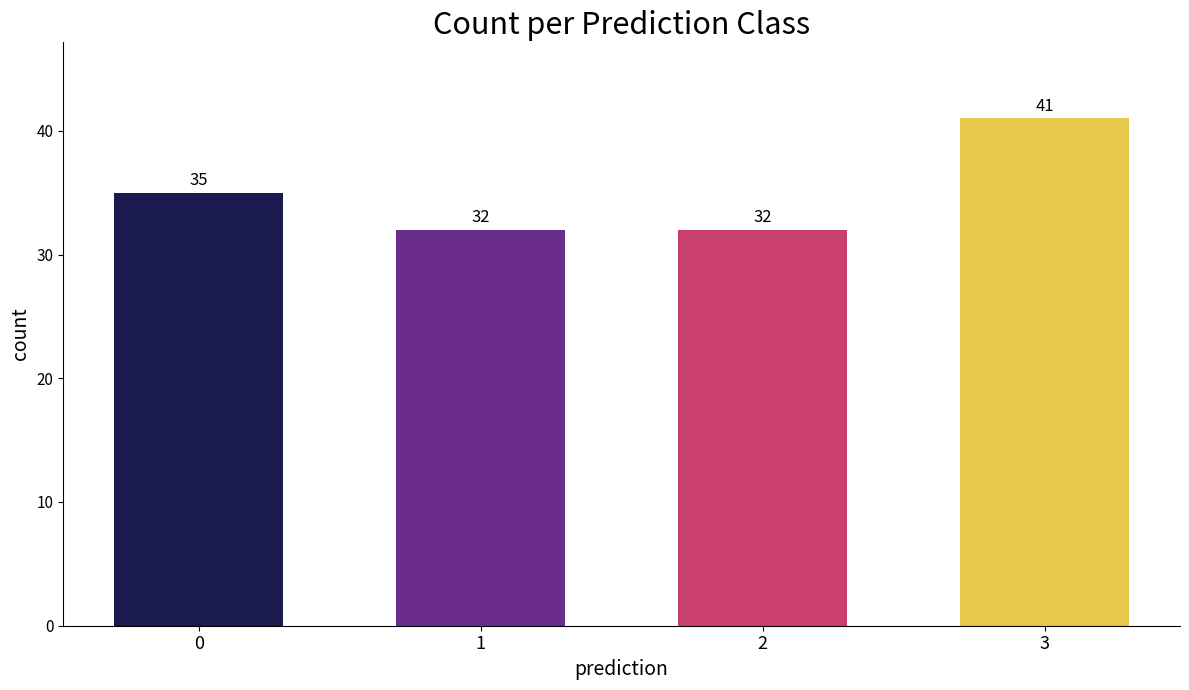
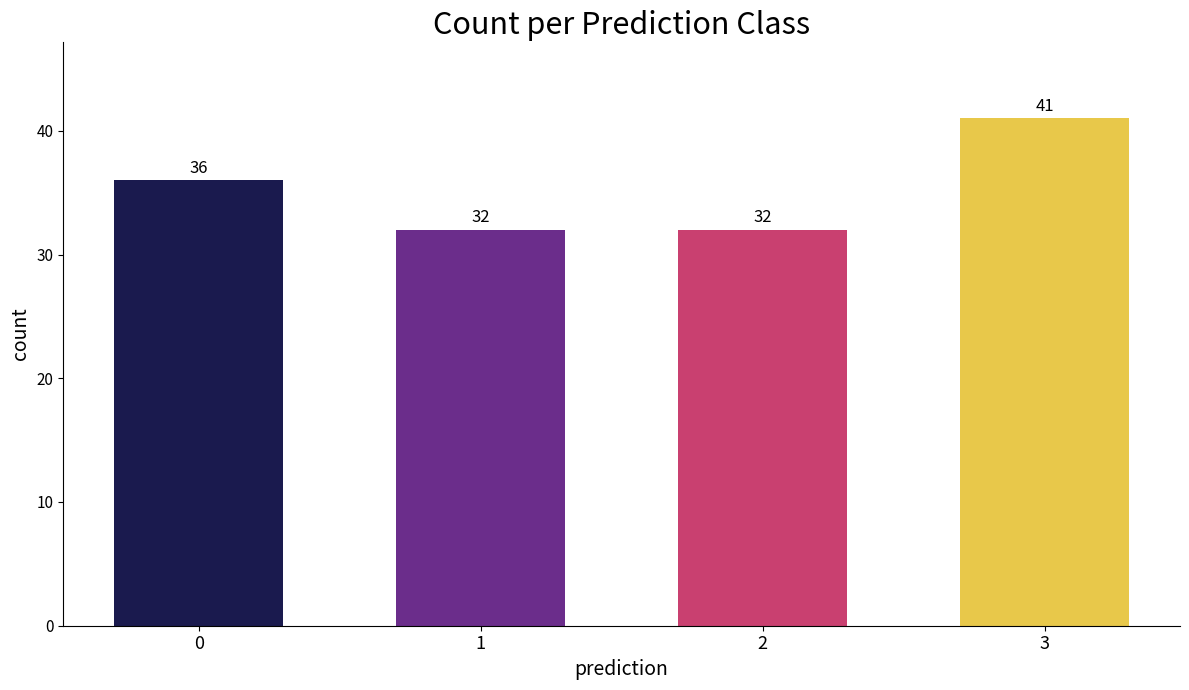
  {
-   "0": 35,
+   "0": 36,
    "1": 32,
    "2": 32,
    "3": 41
  }
